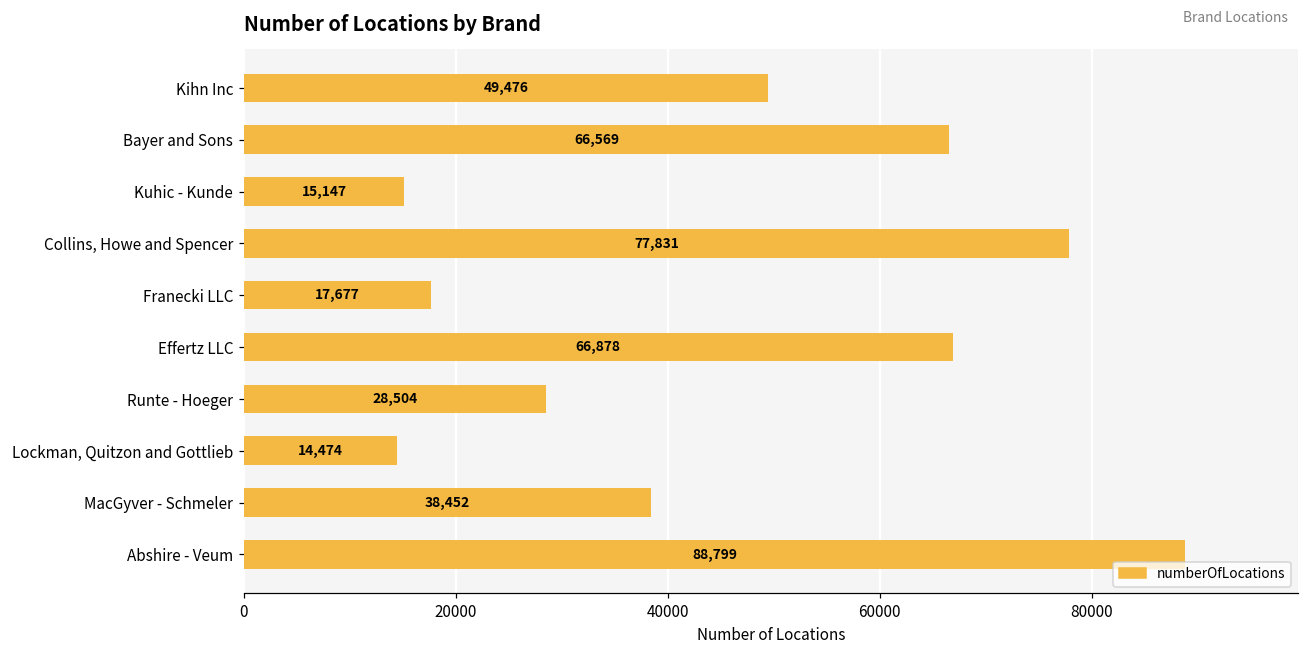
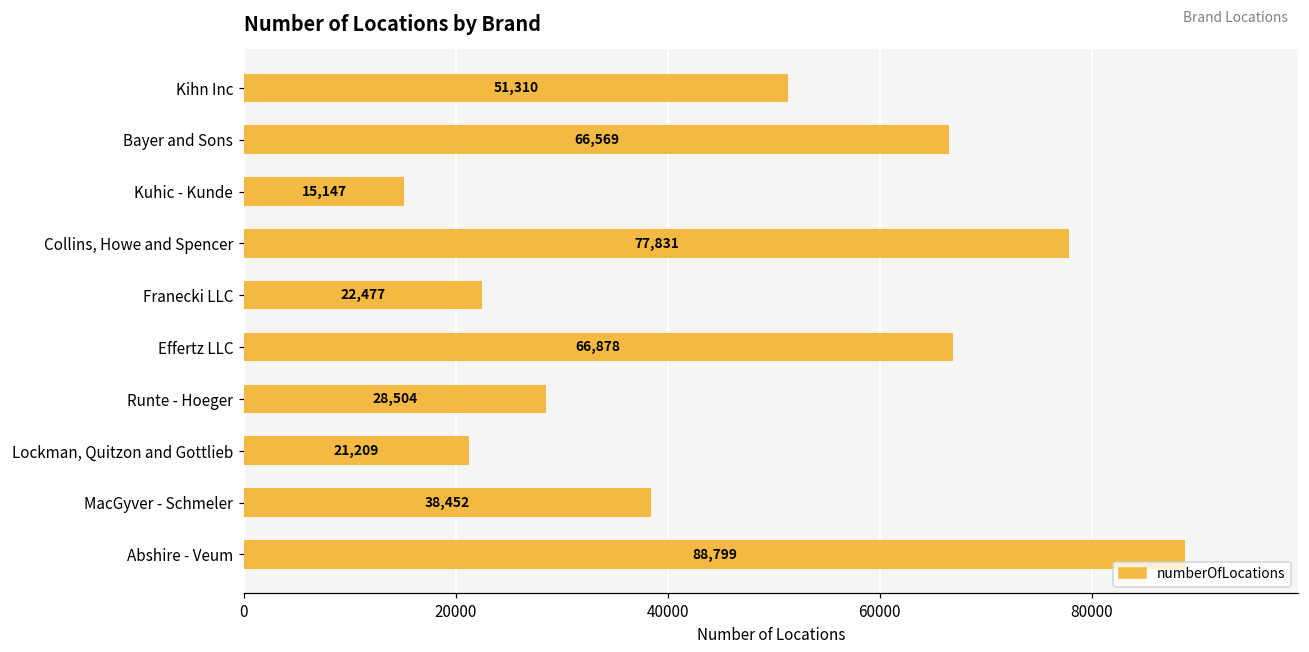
  {
-   "Kihn Inc": "49,476",
+   "Kihn Inc": "51,310",
    "Bayer and Sons": "66,569",
    "Kuhic - Kunde": "15,147",
    "Collins, Howe and Spencer": "77,831",
-   "Franecki LLC": "17,677",
+   "Franecki LLC": "22,477",
    "Effertz LLC": "66,878",
    "Runte - Hoeger": "28,504",
-   "Lockman, Quitzon and Gottlieb": "14,474",
+   "Lockman, Quitzon and Gottlieb": "21,209",
    "MacGyver - Schmeler": "38,452",
    "Abshire - Veum": "88,799"
  }
